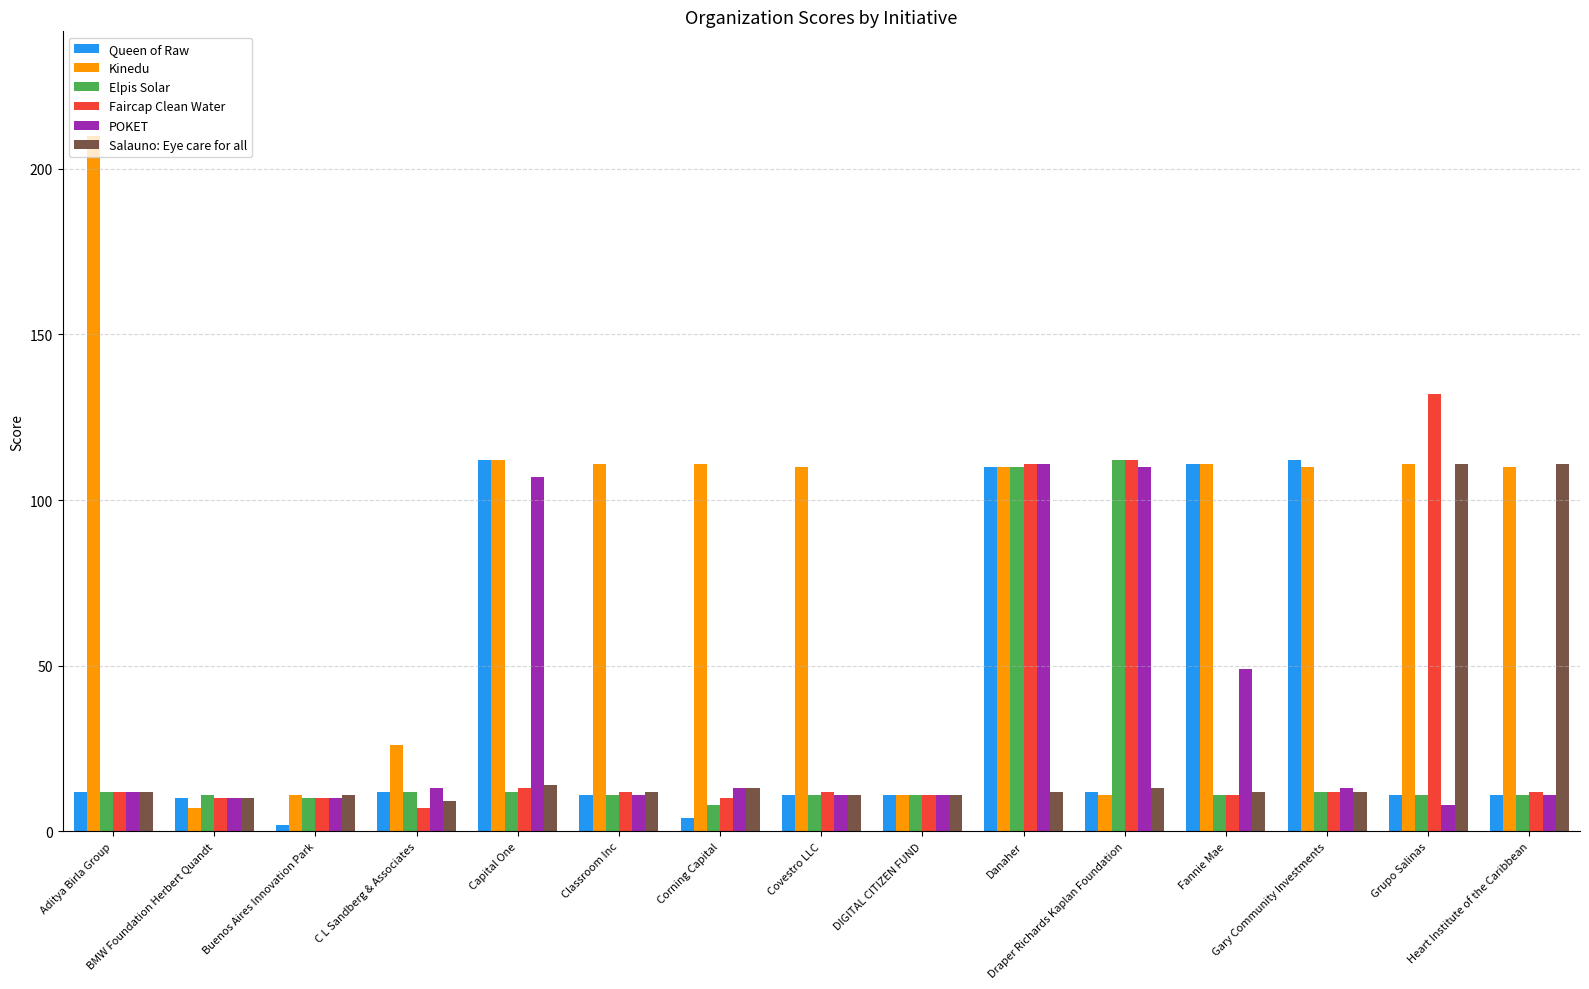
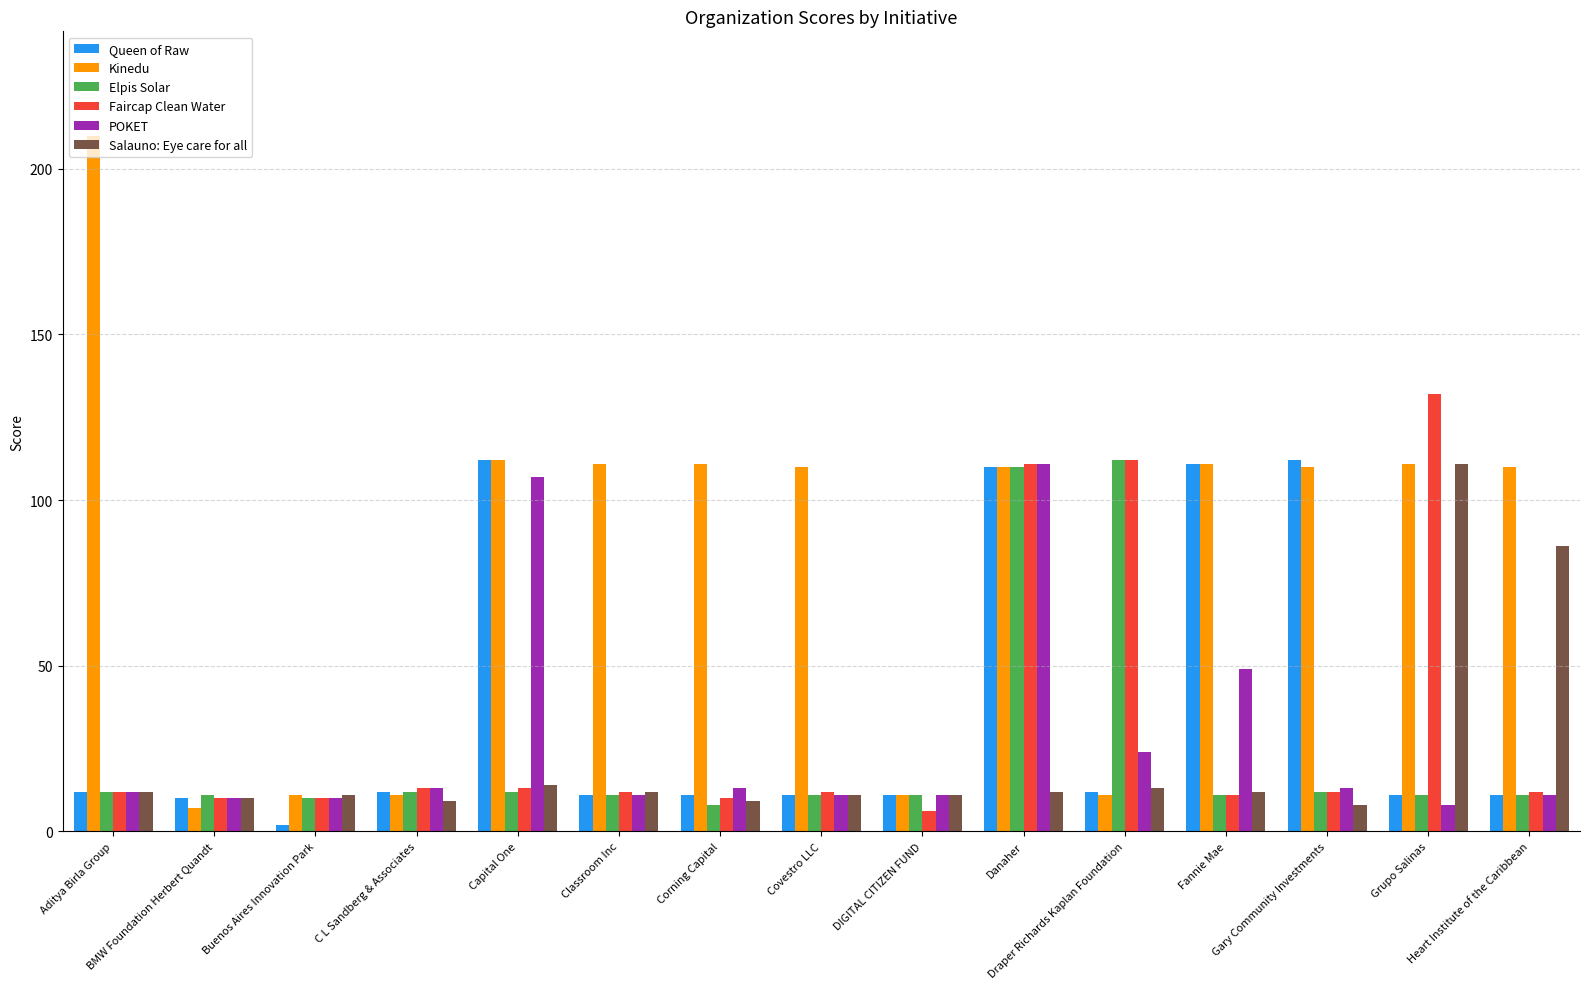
  {
    "Queen of Raw": {
      "Aditya Birla Group": 12,
      "BMW Foundation Herbert Quandt": 10,
      "Buenos Aires Innovation Park": 2,
      "C L Sandberg & Associates": 12,
      "Capital One": 112,
      "Classroom Inc": 11,
-     "Corning Capital": 4,
+     "Corning Capital": 11,
      "Covestro LLC": 11,
      "DIGITAL CITIZEN FUND": 11,
      "Danaher": 110,
      "Draper Richards Kaplan Foundation": 12,
      "Fannie Mae": 111,
      "Gary Community Investments": 112,
      "Grupo Salinas": 11,
      "Heart Institute of the Caribbean": 11
    },
    "Kinedu": {
      "BMW Foundation Herbert Quandt": 7,
      "Buenos Aires Innovation Park": 11,
-     "C L Sandberg & Associates": 26,
+     "C L Sandberg & Associates": 11,
      "Capital One": 112,
      "Classroom Inc": 111,
      "Corning Capital": 111,
      "Covestro LLC": 110,
      "DIGITAL CITIZEN FUND": 11,
      "Danaher": 110,
      "Draper Richards Kaplan Foundation": 11,
      "Fannie Mae": 111,
      "Gary Community Investments": 110,
      "Grupo Salinas": 111,
      "Heart Institute of the Caribbean": 110
    },
    "Elpis Solar": {
      "Aditya Birla Group": 12,
      "BMW Foundation Herbert Quandt": 11,
      "Buenos Aires Innovation Park": 10,
      "C L Sandberg & Associates": 12,
      "Capital One": 12,
      "Classroom Inc": 11,
      "Corning Capital": 8,
      "Covestro LLC": 11,
      "DIGITAL CITIZEN FUND": 11,
      "Danaher": 110,
      "Draper Richards Kaplan Foundation": 112,
      "Fannie Mae": 11,
      "Gary Community Investments": 12,
      "Grupo Salinas": 11,
      "Heart Institute of the Caribbean": 11
    },
    "Faircap Clean Water": {
      "Aditya Birla Group": 12,
      "BMW Foundation Herbert Quandt": 10,
      "Buenos Aires Innovation Park": 10,
-     "C L Sandberg & Associates": 7,
+     "C L Sandberg & Associates": 13,
      "Capital One": 13,
      "Classroom Inc": 12,
      "Corning Capital": 10,
      "Covestro LLC": 12,
-     "DIGITAL CITIZEN FUND": 11,
+     "DIGITAL CITIZEN FUND": 6,
      "Danaher": 111,
      "Draper Richards Kaplan Foundation": 112,
      "Fannie Mae": 11,
      "Gary Community Investments": 12,
      "Grupo Salinas": 132,
      "Heart Institute of the Caribbean": 12
    },
    "POKET": {
      "Aditya Birla Group": 12,
      "BMW Foundation Herbert Quandt": 10,
      "Buenos Aires Innovation Park": 10,
      "C L Sandberg & Associates": 13,
      "Capital One": 107,
      "Classroom Inc": 11,
      "Corning Capital": 13,
      "Covestro LLC": 11,
      "DIGITAL CITIZEN FUND": 11,
      "Danaher": 111,
-     "Draper Richards Kaplan Foundation": 110,
+     "Draper Richards Kaplan Foundation": 24,
      "Fannie Mae": 49,
      "Gary Community Investments": 13,
      "Grupo Salinas": 8,
      "Heart Institute of the Caribbean": 11
    },
    "Salauno: Eye care for all": {
      "Aditya Birla Group": 12,
      "BMW Foundation Herbert Quandt": 10,
      "Buenos Aires Innovation Park": 11,
      "C L Sandberg & Associates": 9,
      "Capital One": 14,
      "Classroom Inc": 12,
-     "Corning Capital": 13,
+     "Corning Capital": 9,
      "Covestro LLC": 11,
      "DIGITAL CITIZEN FUND": 11,
      "Danaher": 12,
      "Draper Richards Kaplan Foundation": 13,
      "Fannie Mae": 12,
-     "Gary Community Investments": 12,
+     "Gary Community Investments": 8,
      "Grupo Salinas": 111,
-     "Heart Institute of the Caribbean": 111
+     "Heart Institute of the Caribbean": 86
    }
  }
